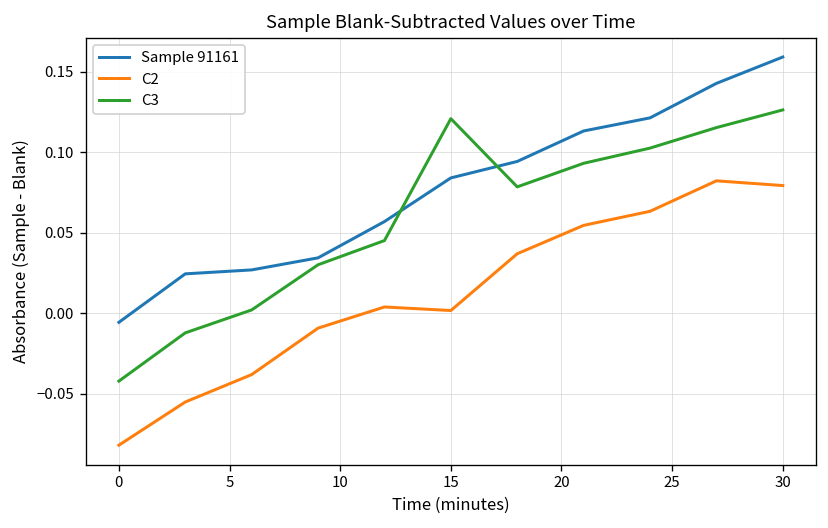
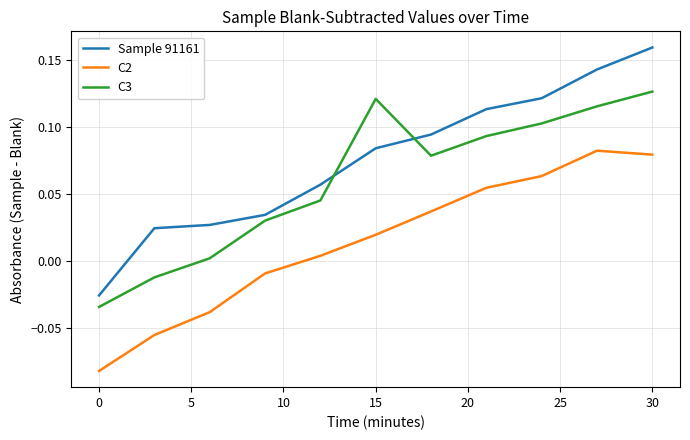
  {
    "Sample 91161": {
-     "0": -0.006,
+     "0": -0.026,
      "15": 0.084,
      "30": 0.159
    },
    "C2": {
      "0": -0.082,
-     "15": 0.002,
+     "15": 0.020,
      "30": 0.079
    },
    "C3": {
-     "0": -0.042,
+     "0": -0.034,
      "15": 0.121,
      "30": 0.126
    }
  }
